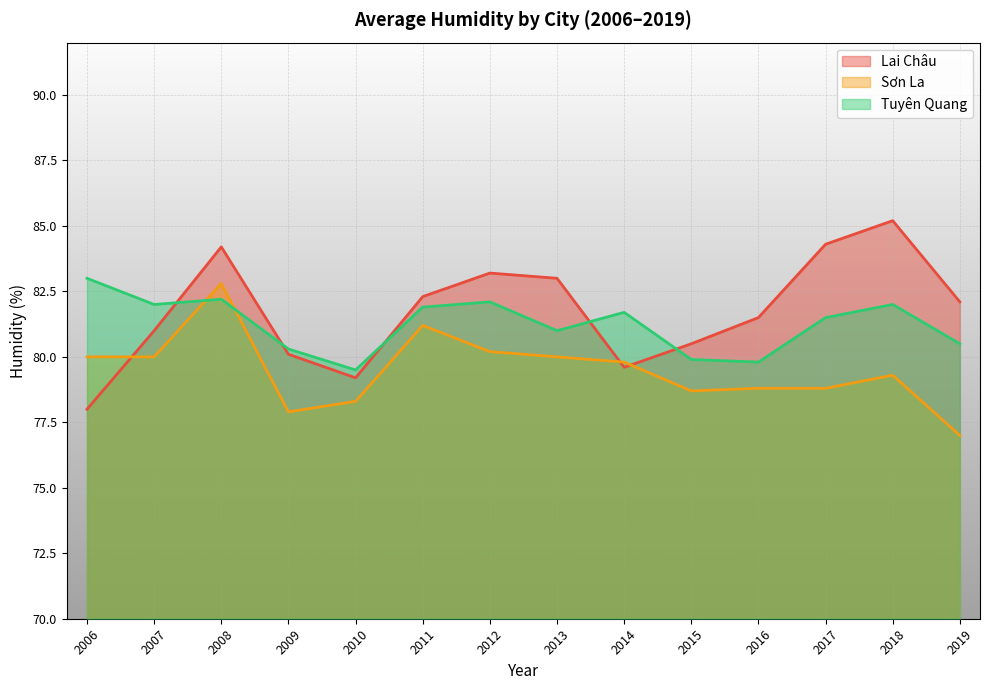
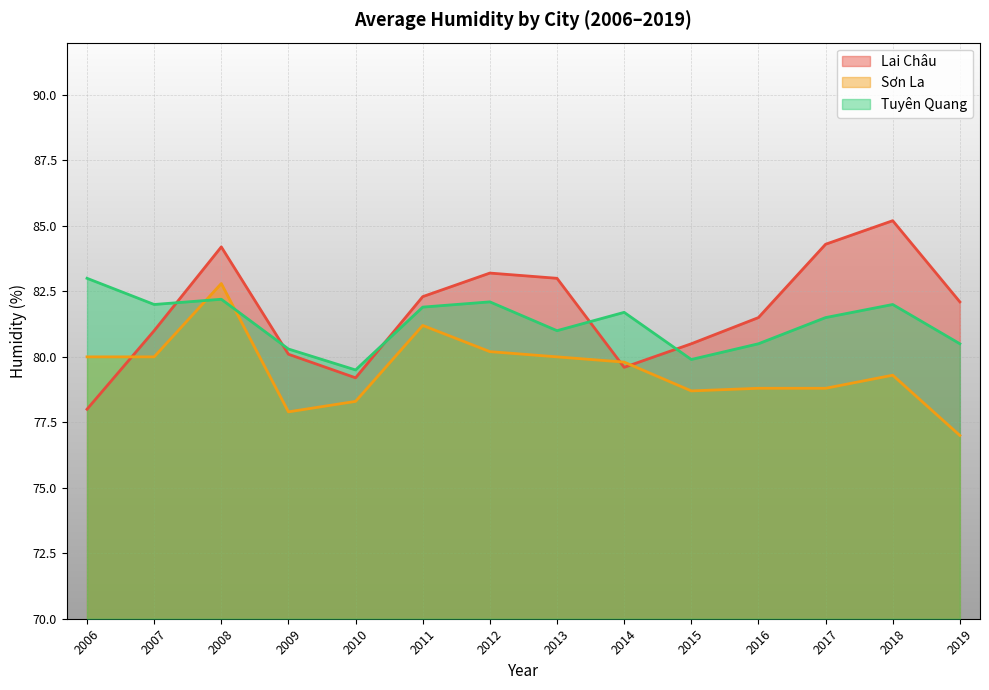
  {
    "Lai Châu": {
      "2006": 78.0,
      "2007": 81.0,
      "2008": 84.2,
      "2009": 80.1,
      "2010": 79.2,
      "2011": 82.3,
      "2012": 83.2,
      "2013": 83.0,
      "2014": 79.6,
      "2015": 80.5,
      "2016": 81.5,
      "2017": 84.3,
      "2018": 85.2,
      "2019": 82.1
    },
    "Sơn La": {
      "2006": 80.0,
      "2007": 80.0,
      "2008": 82.8,
      "2009": 77.9,
      "2010": 78.3,
      "2011": 81.2,
      "2012": 80.2,
      "2013": 80.0,
      "2014": 79.8,
      "2015": 78.7,
      "2016": 78.8,
      "2017": 78.8,
      "2018": 79.3,
      "2019": 77.0
    },
    "Tuyên Quang": {
      "2006": 83.0,
      "2007": 82.0,
      "2008": 82.2,
      "2009": 80.3,
      "2010": 79.5,
      "2011": 81.9,
      "2012": 82.1,
      "2013": 81.0,
      "2014": 81.7,
      "2015": 79.9,
-     "2016": 79.8,
+     "2016": 80.5,
      "2017": 81.5,
      "2018": 82.0,
      "2019": 80.5
    }
  }
